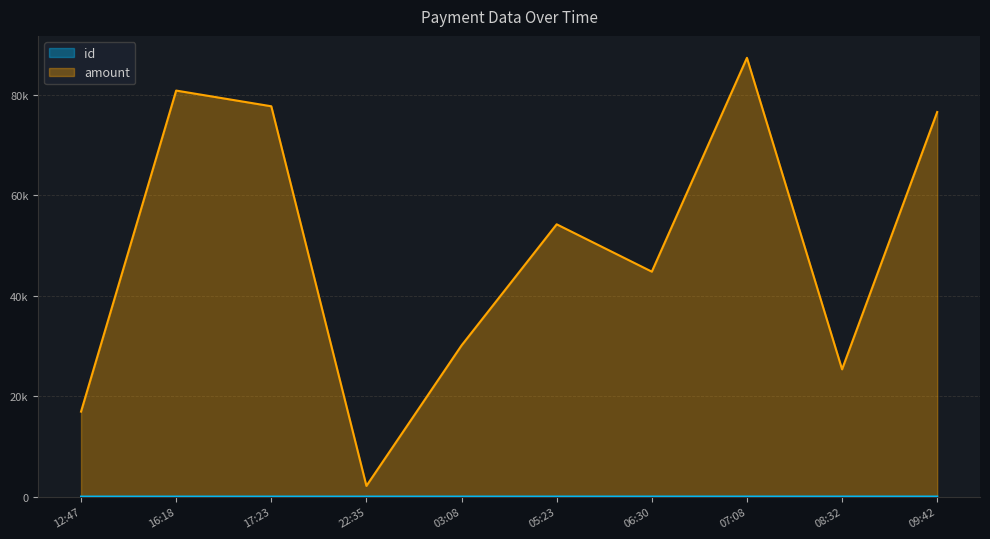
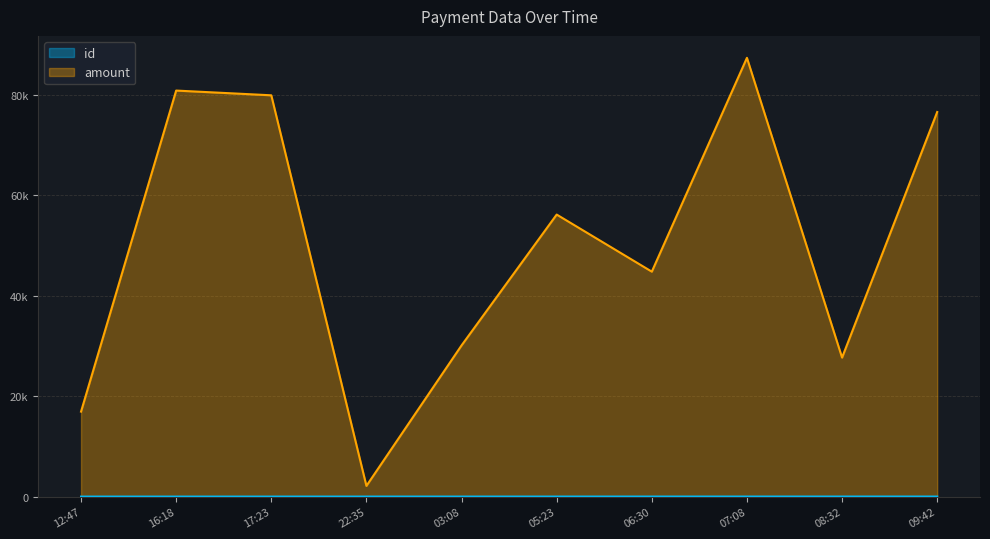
  {
    "id": {
      "12:47": 0,
      "16:18": 0,
      "17:23": 0,
      "22:35": 0,
      "03:08": 0,
      "05:23": 0,
      "06:30": 0,
      "07:08": 0,
      "08:32": 0,
      "09:42": 0
    },
    "amount": {
      "12:47": 17000,
      "16:18": 81000,
-     "17:23": 78000,
+     "17:23": 80000,
      "22:35": 2000,
      "03:08": 30000,
-     "05:23": 54000,
+     "05:23": 56000,
      "06:30": 45000,
      "07:08": 87000,
-     "08:32": 25000,
+     "08:32": 28000,
      "09:42": 77000
    }
  }
